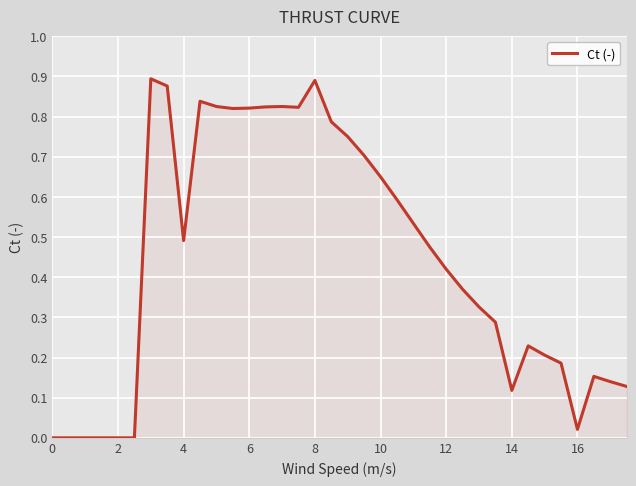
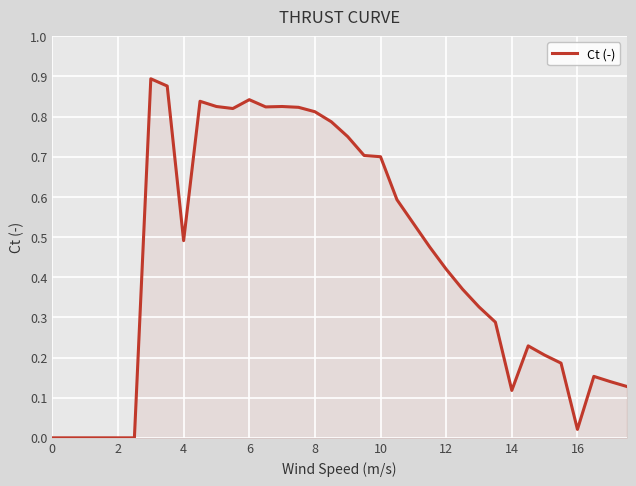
  {
    "0": 0.00,
    "2": 0.00,
    "4": 0.49,
-   "6": 0.82,
-   "8": 0.89,
-   "10": 0.65,
+   "6": 0.84,
+   "8": 0.81,
+   "10": 0.70,
    "12": 0.42,
    "14": 0.12,
    "16": 0.02
  }
